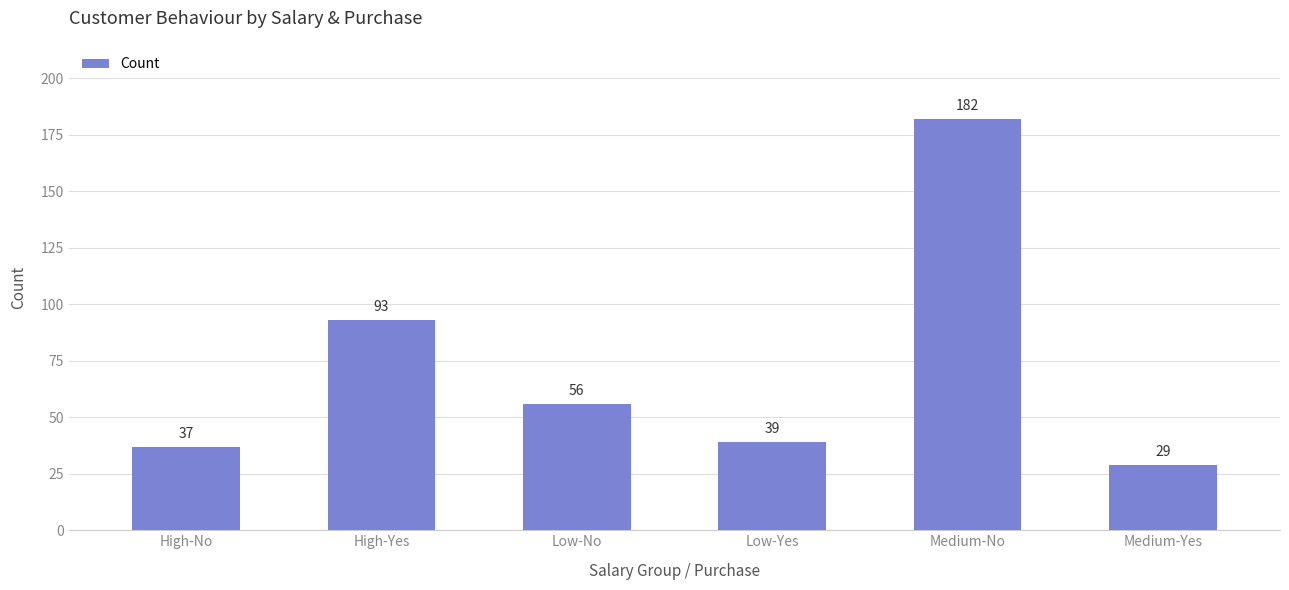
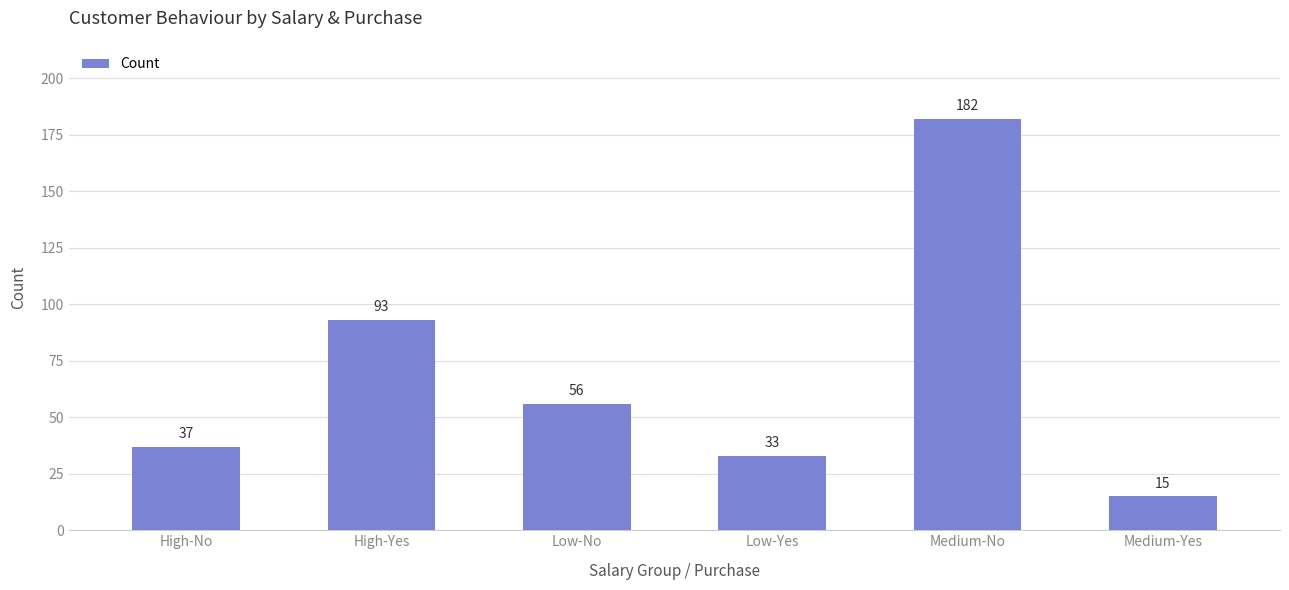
  {
    "High-No": 37,
    "High-Yes": 93,
    "Low-No": 56,
-   "Low-Yes": 39,
+   "Low-Yes": 33,
    "Medium-No": 182,
-   "Medium-Yes": 29
+   "Medium-Yes": 15
  }
